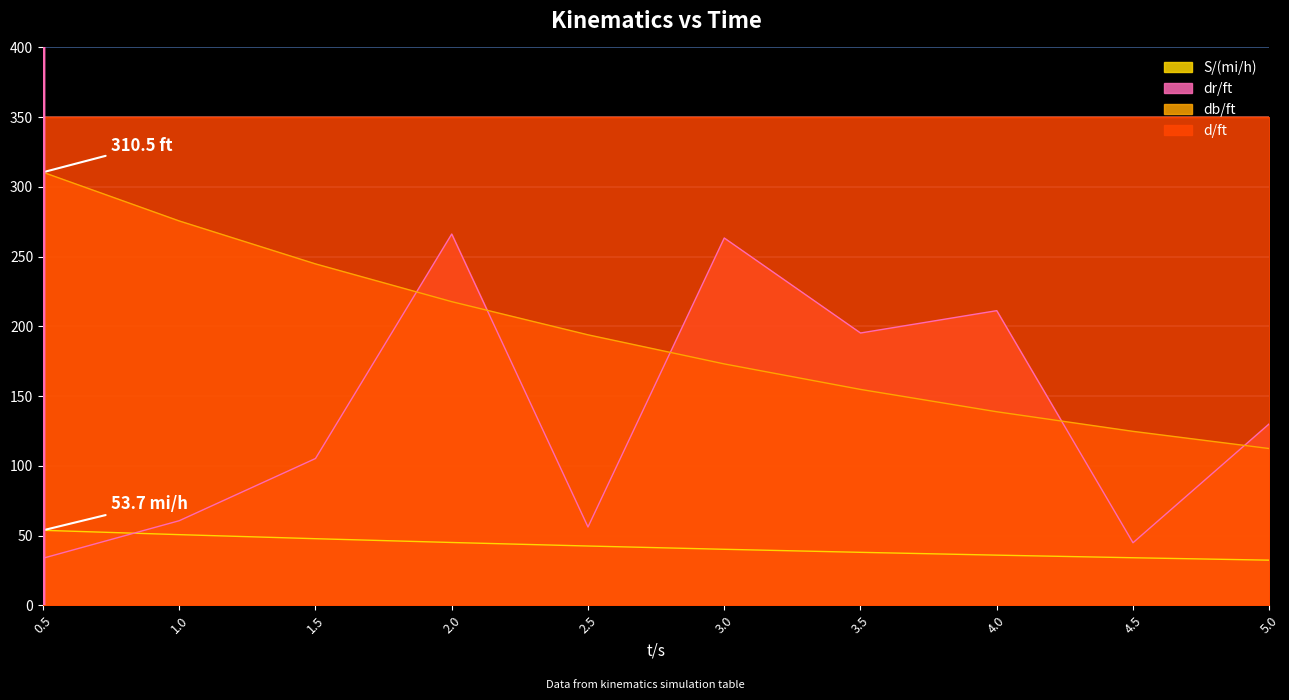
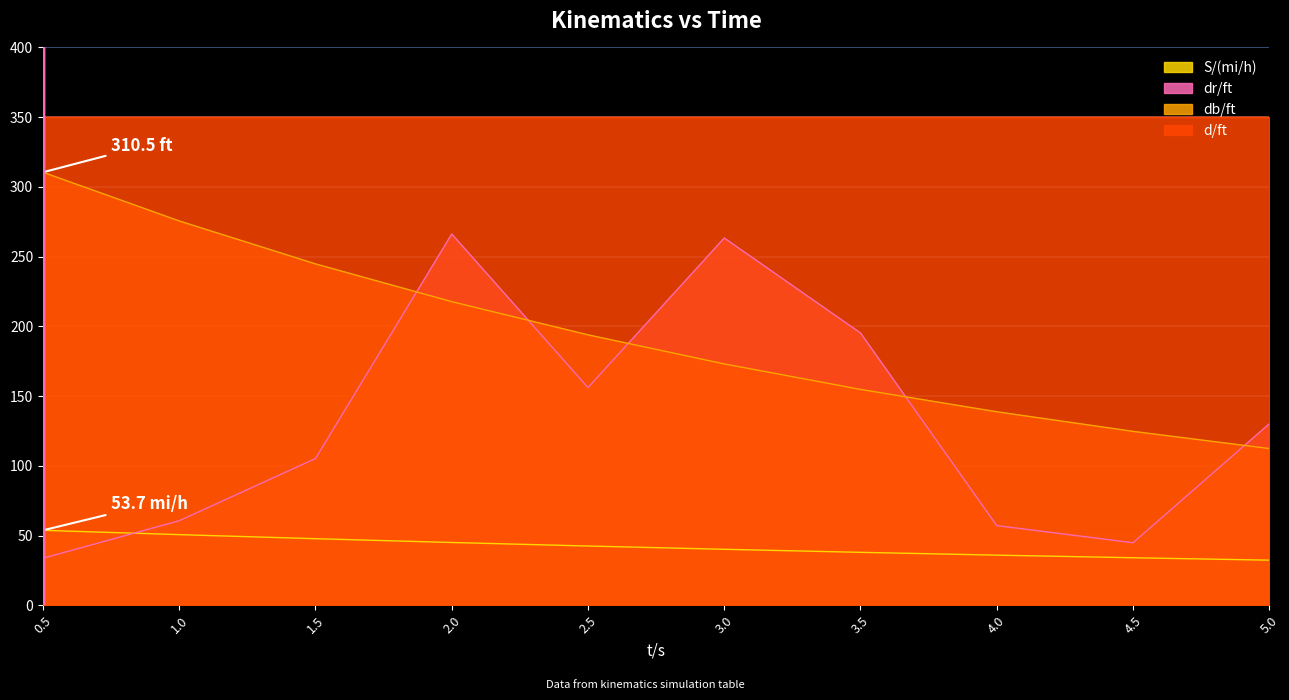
  {
    "dr/ft": {
      "0.5": 34,
      "1.5": 105,
      "2.0": 266,
-     "2.5": 56,
+     "2.5": 156,
      "3.0": 263,
      "3.5": 195,
-     "4.0": 211,
+     "4.0": 57,
      "4.5": 45,
      "5.0": 130
    },
    "d/ft": {
      "0.5": 350,
      "1.0": 350,
      "1.5": 350,
      "2.0": 350,
      "2.5": 350,
      "3.0": 350,
      "3.5": 350,
      "4.0": 350,
      "4.5": 350,
      "5.0": 350
    }
  }
